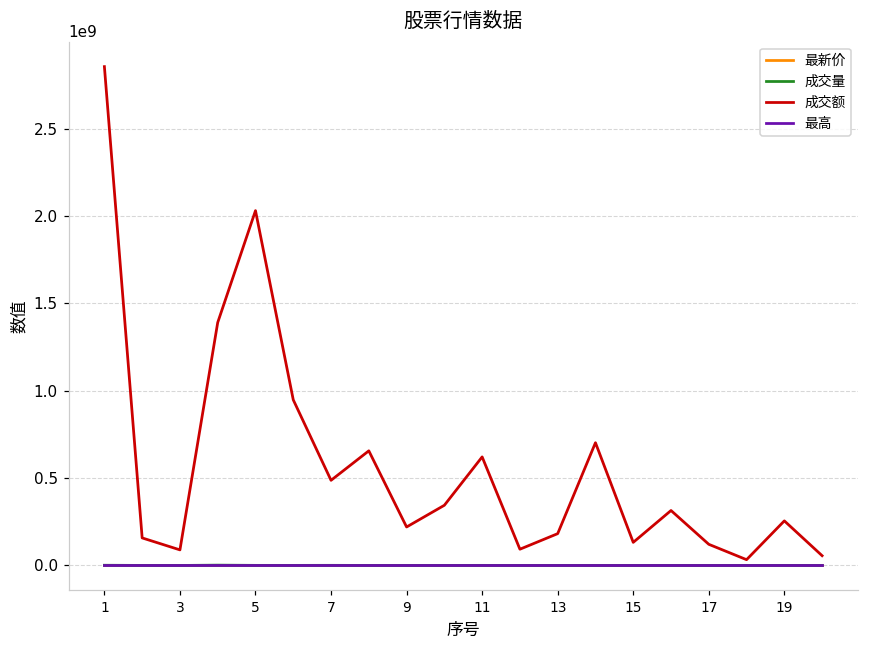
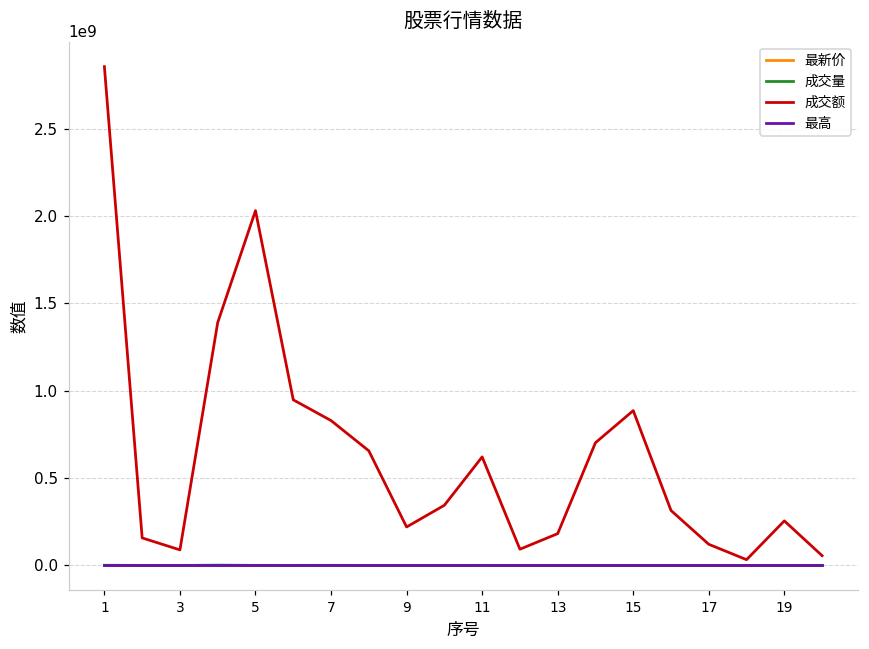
  {
    "最高": {
      "1": 0,
      "3": 0,
      "5": 0,
      "7": 0,
      "9": 0,
      "11": 0,
      "13": 0,
      "15": 0,
      "17": 0,
      "19": 0
    },
    "成交额": {
      "1": 2860000000,
      "3": 90000000,
      "5": 2030000000,
-     "7": 490000000,
+     "7": 830000000,
      "9": 220000000,
      "11": 620000000,
      "13": 180000000,
-     "15": 130000000,
+     "15": 890000000,
      "17": 120000000,
      "19": 260000000
    }
  }
